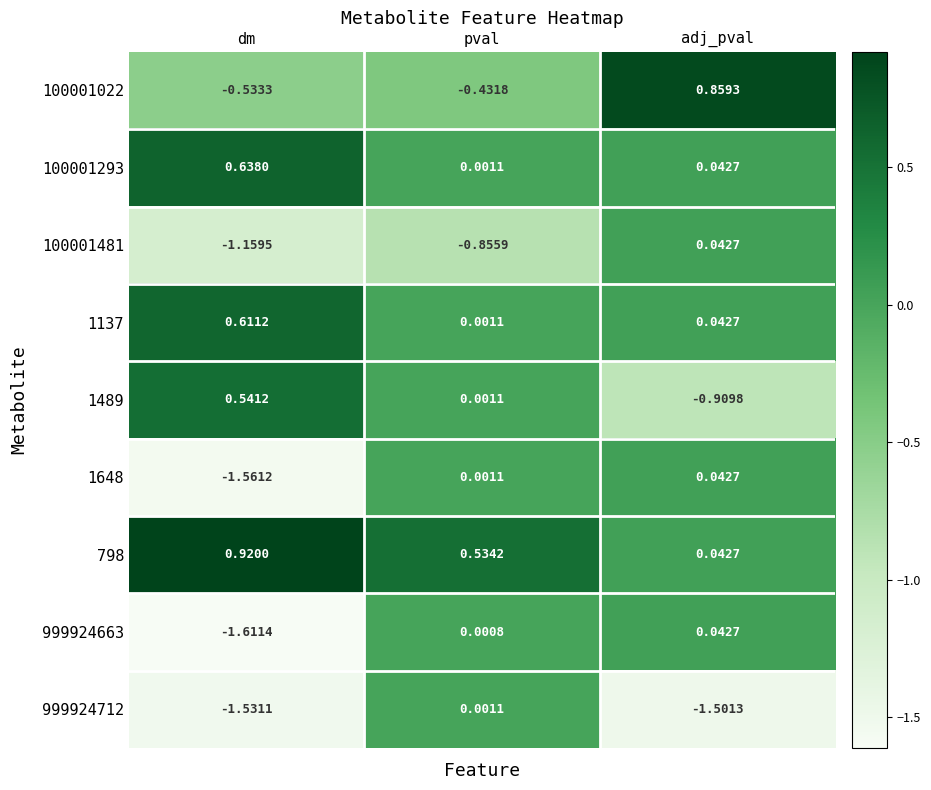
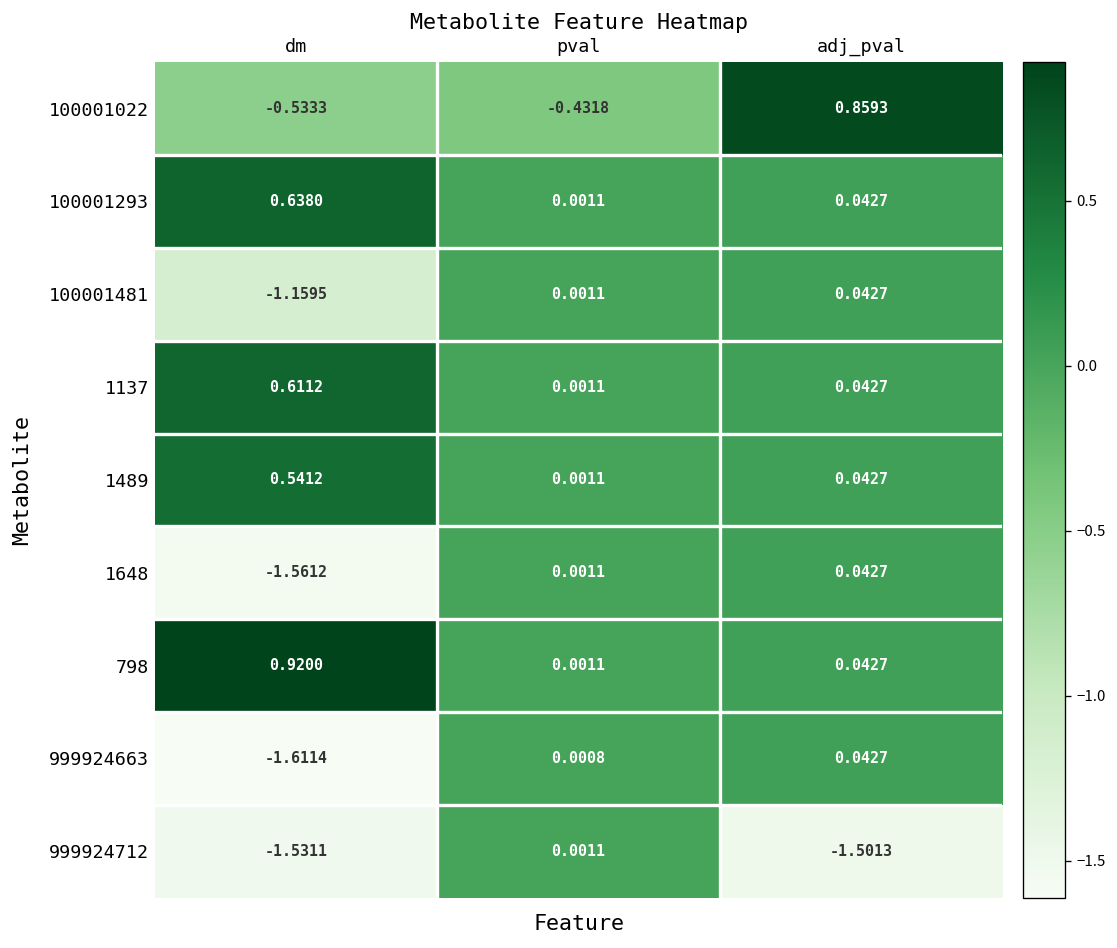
  {
    "100001022": {
      "dm": -0.5333,
      "pval": -0.4318,
      "adj_pval": 0.8593
    },
    "100001293": {
      "dm": 0.6380,
      "pval": 0.0011,
      "adj_pval": 0.0427
    },
    "100001481": {
      "dm": -1.1595,
-     "pval": -0.8559,
+     "pval": 0.0011,
      "adj_pval": 0.0427
    },
    "1137": {
      "dm": 0.6112,
      "pval": 0.0011,
      "adj_pval": 0.0427
    },
    "1489": {
      "dm": 0.5412,
      "pval": 0.0011,
-     "adj_pval": -0.9098
+     "adj_pval": 0.0427
    },
    "1648": {
      "dm": -1.5612,
      "pval": 0.0011,
      "adj_pval": 0.0427
    },
    "798": {
      "dm": 0.9200,
-     "pval": 0.5342,
+     "pval": 0.0011,
      "adj_pval": 0.0427
    },
    "999924663": {
      "dm": -1.6114,
      "pval": 0.0008,
      "adj_pval": 0.0427
    },
    "999924712": {
      "dm": -1.5311,
      "pval": 0.0011,
      "adj_pval": -1.5013
    }
  }
